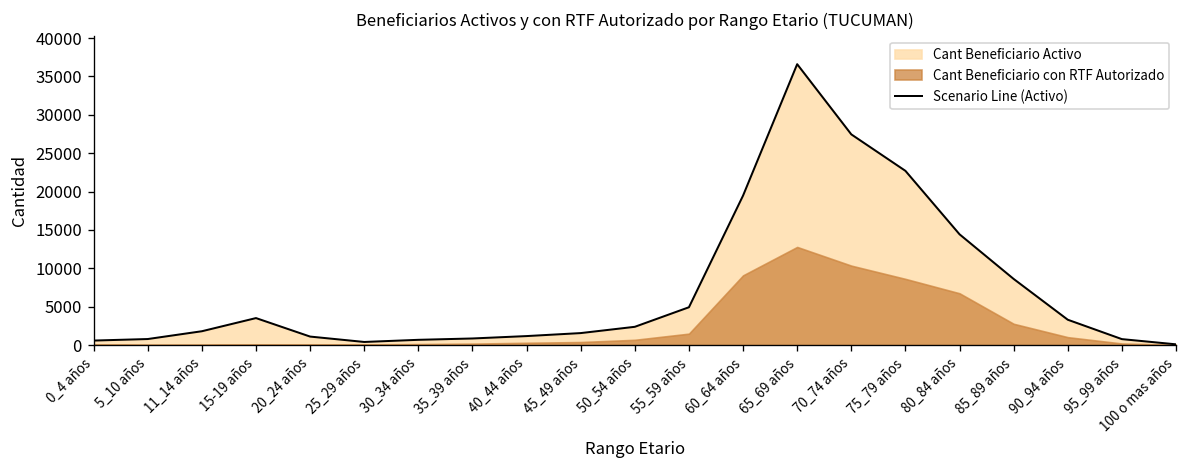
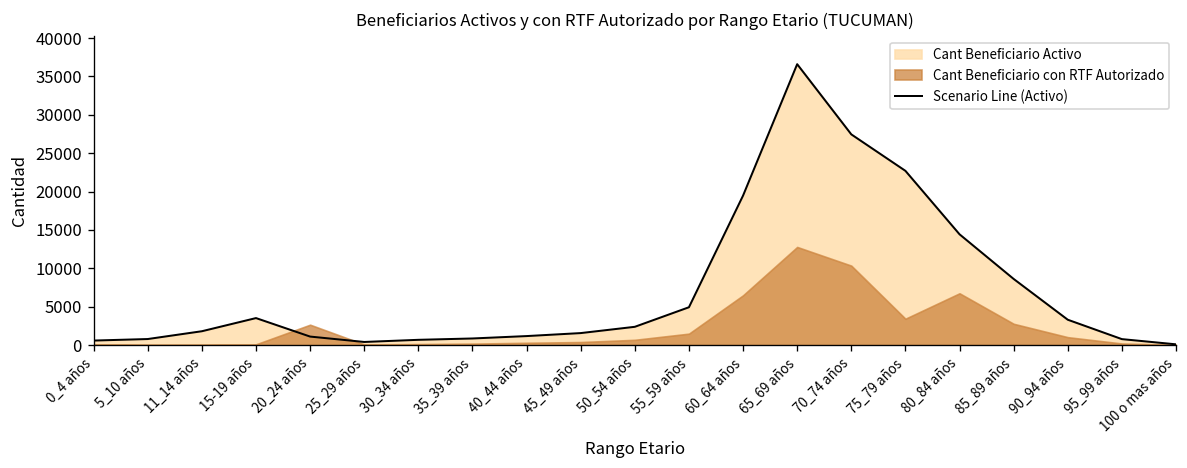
  {
    "Cant Beneficiario Activo": {
      "0_4 años": 1000,
      "5_10 años": 1000,
      "11_14 años": 2000,
      "15-19 años": 4000,
      "20_24 años": 1000,
      "30_34 años": 1000,
      "35_39 años": 1000,
      "40_44 años": 1000,
      "45_49 años": 2000,
      "50_54 años": 2000,
      "55_59 años": 5000,
      "60_64 años": 19000,
      "65_69 años": 37000,
      "70_74 años": 27000,
      "75_79 años": 23000,
      "80_84 años": 14000,
      "85_89 años": 9000,
      "90_94 años": 3000,
      "95_99 años": 1000
    },
    "Cant Beneficiario con RTF Autorizado": {
-     "20_24 años": 0,
+     "20_24 años": 3000,
      "50_54 años": 1000,
      "55_59 años": 1000,
-     "60_64 años": 9000,
+     "60_64 años": 6000,
      "65_69 años": 13000,
      "70_74 años": 10000,
-     "75_79 años": 9000,
+     "75_79 años": 3000,
      "80_84 años": 7000,
      "85_89 años": 3000,
      "90_94 años": 1000
    }
  }
